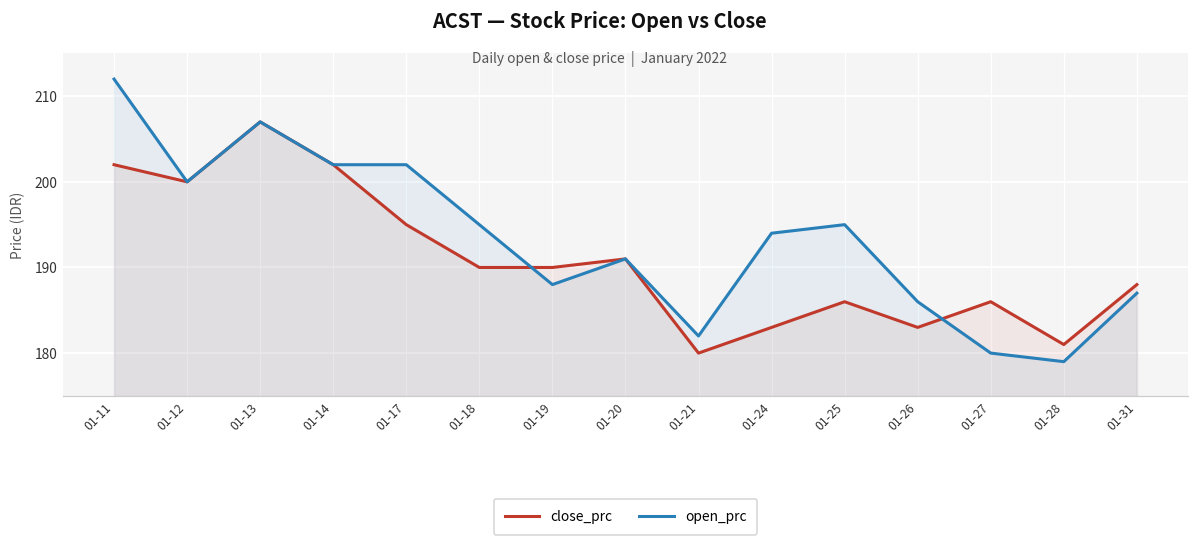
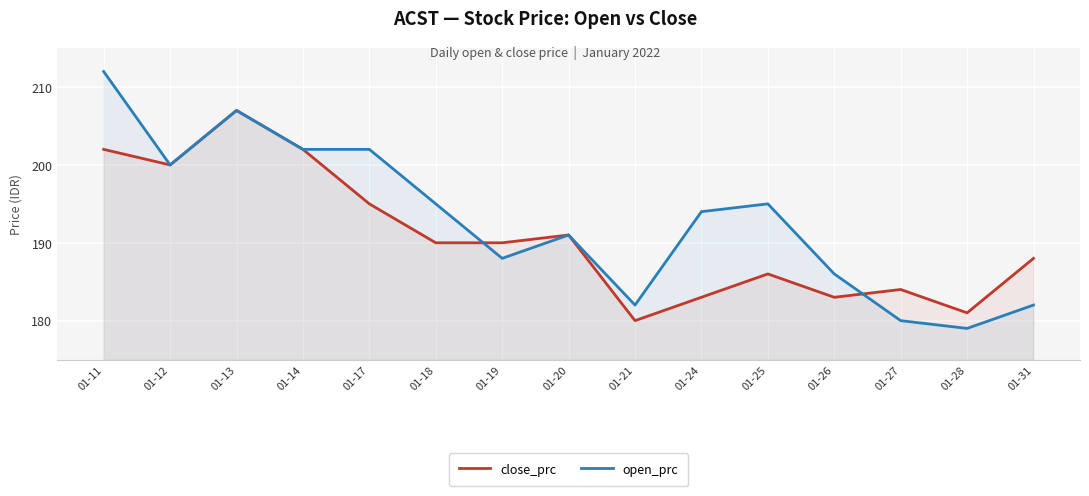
  {
    "close_prc": {
      "01-11": 202,
      "01-17": 195,
      "01-18": 190,
      "01-19": 190,
      "01-21": 180,
      "01-24": 183,
      "01-25": 186,
      "01-26": 183,
-     "01-27": 186,
+     "01-27": 184,
      "01-28": 181,
      "01-31": 188
    },
    "open_prc": {
      "01-11": 212,
      "01-17": 202,
      "01-18": 195,
      "01-19": 188,
      "01-21": 182,
      "01-24": 194,
      "01-25": 195,
      "01-26": 186,
      "01-27": 180,
      "01-28": 179,
-     "01-31": 187
+     "01-31": 182
    }
  }
